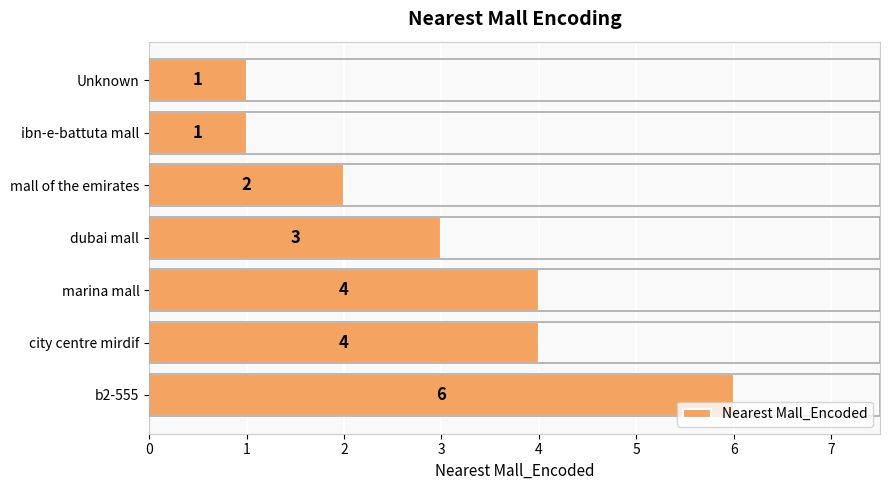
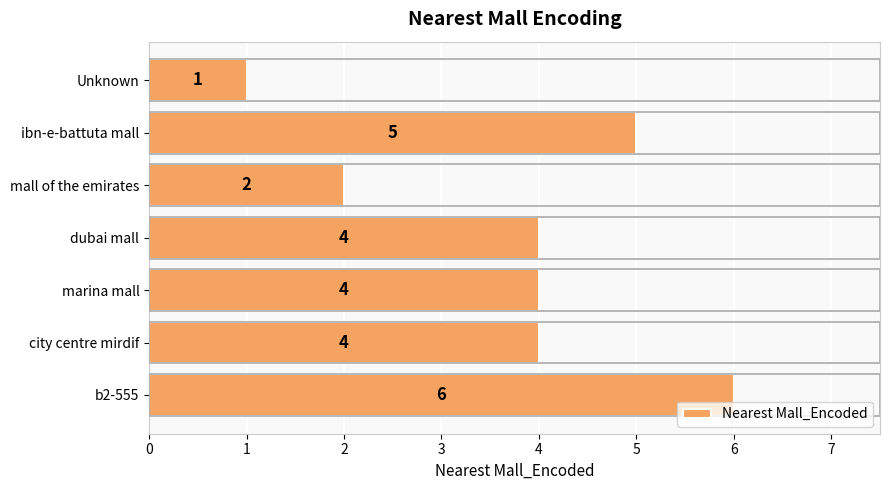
  {
    "Unknown": 1,
-   "ibn-e-battuta mall": 1,
+   "ibn-e-battuta mall": 5,
    "mall of the emirates": 2,
-   "dubai mall": 3,
+   "dubai mall": 4,
    "marina mall": 4,
    "city centre mirdif": 4,
    "b2-555": 6
  }
